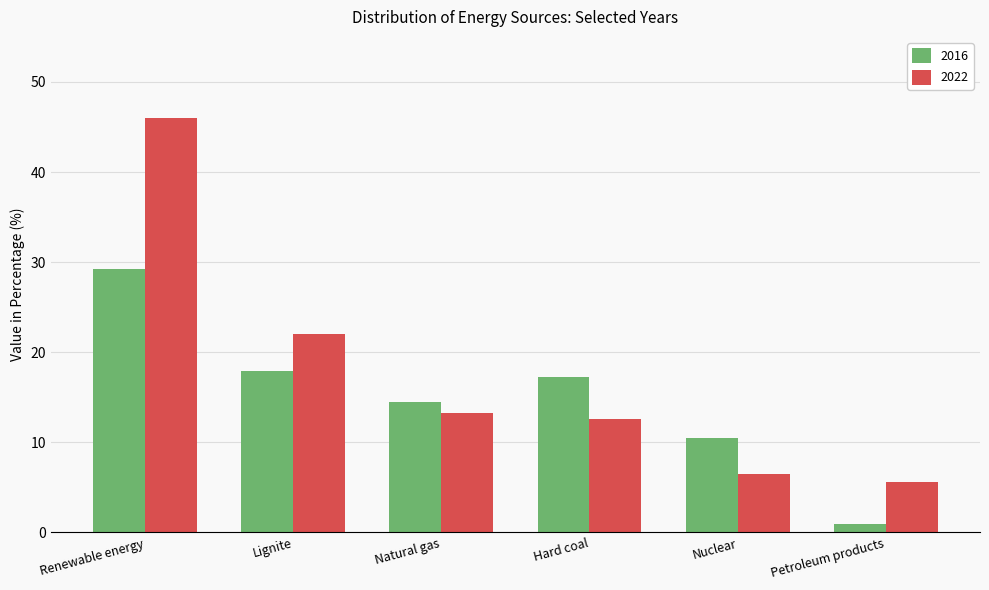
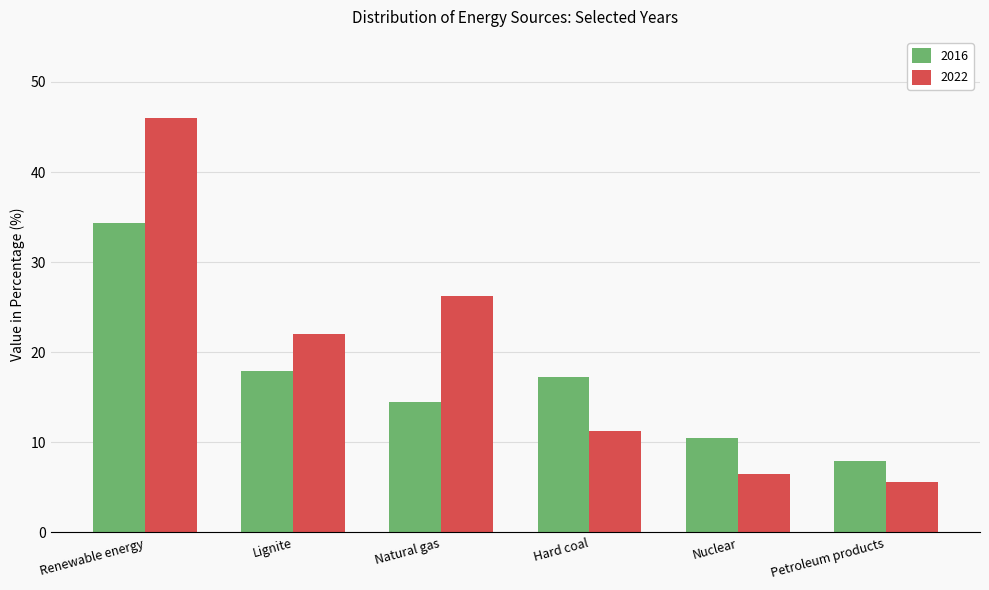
  {
    "2016": {
-     "Renewable energy": 29,
+     "Renewable energy": 34,
      "Lignite": 18,
      "Natural gas": 15,
      "Hard coal": 17,
      "Nuclear": 11,
-     "Petroleum products": 1
+     "Petroleum products": 8
    },
    "2022": {
      "Renewable energy": 46,
      "Lignite": 22,
-     "Natural gas": 13,
-     "Hard coal": 13,
+     "Natural gas": 26,
+     "Hard coal": 11,
      "Nuclear": 7,
      "Petroleum products": 6
    }
  }
